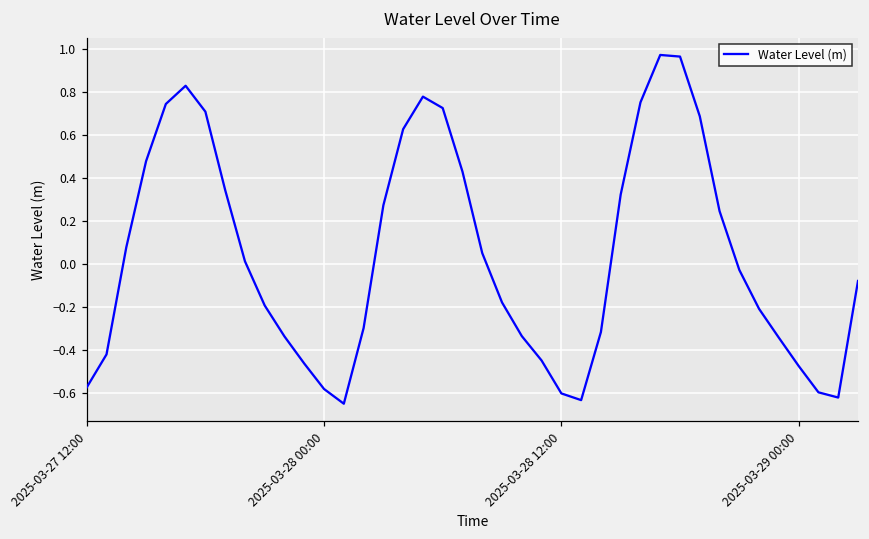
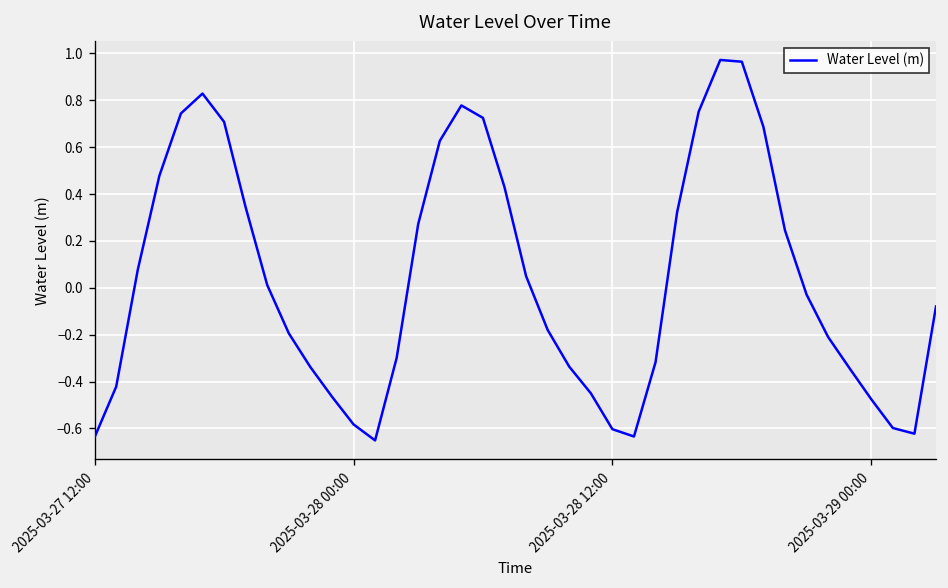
  {
-   "2025-03-27 12:00": -0.58,
+   "2025-03-27 12:00": -0.64,
    "2025-03-28 00:00": -0.58,
    "2025-03-28 12:00": -0.60,
    "2025-03-29 00:00": -0.48
  }
